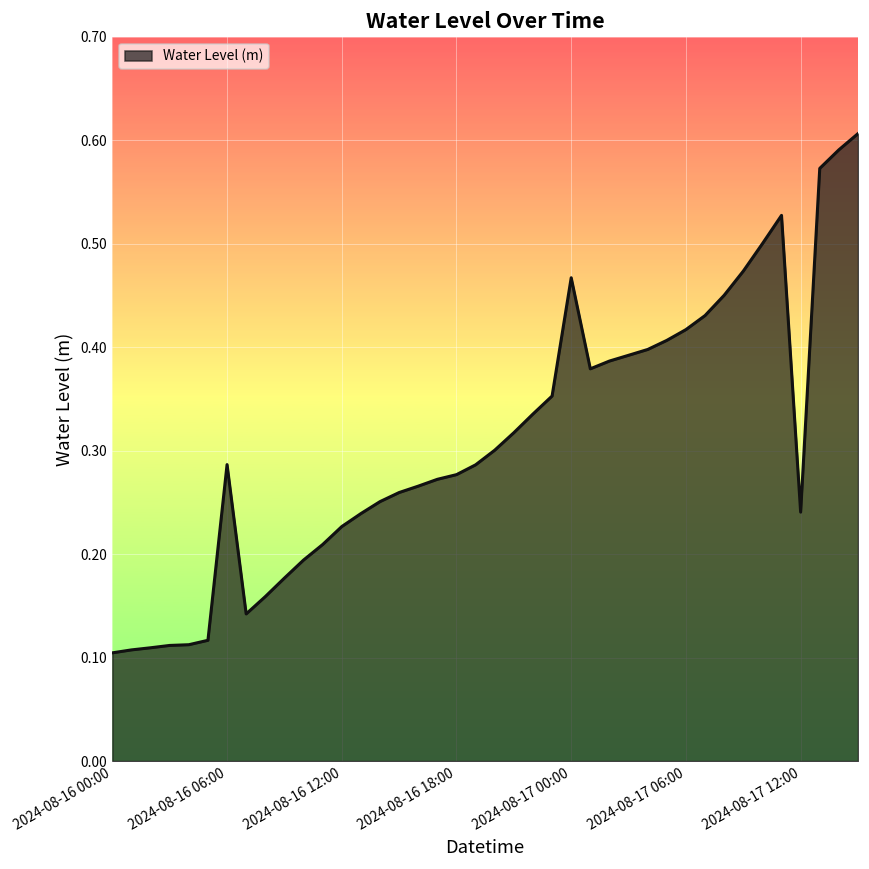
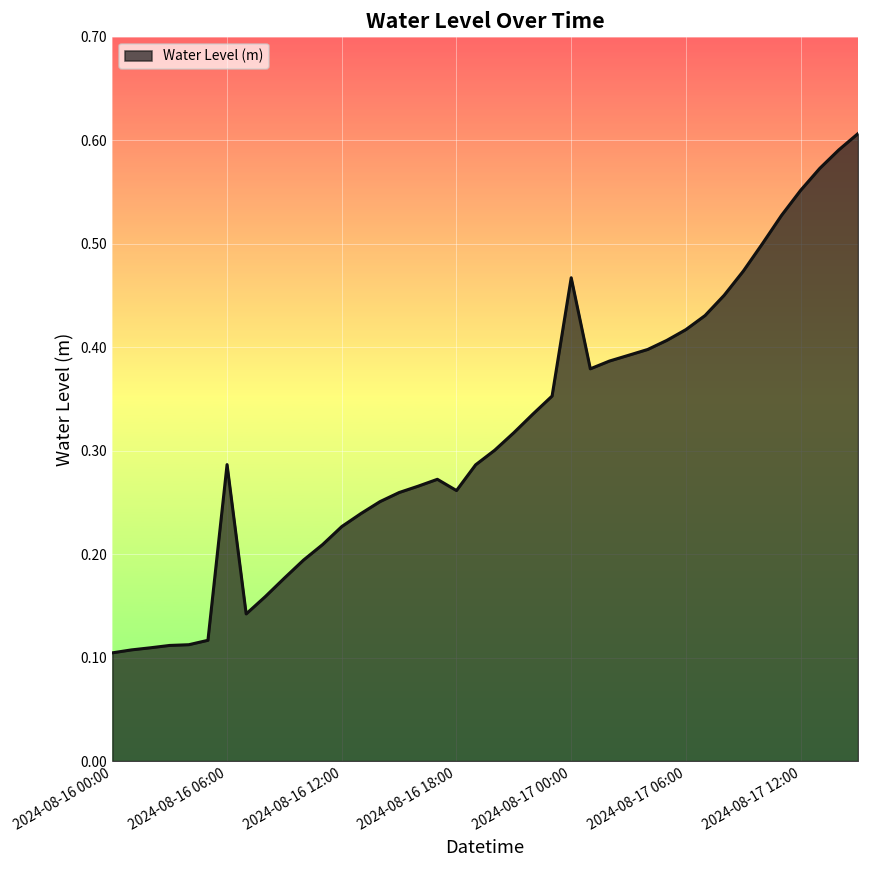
  {
    "2024-08-16 00:00": 0.10,
    "2024-08-16 06:00": 0.29,
    "2024-08-16 12:00": 0.23,
-   "2024-08-16 18:00": 0.28,
+   "2024-08-16 18:00": 0.26,
    "2024-08-17 00:00": 0.47,
    "2024-08-17 06:00": 0.42,
-   "2024-08-17 12:00": 0.24
+   "2024-08-17 12:00": 0.55
  }
